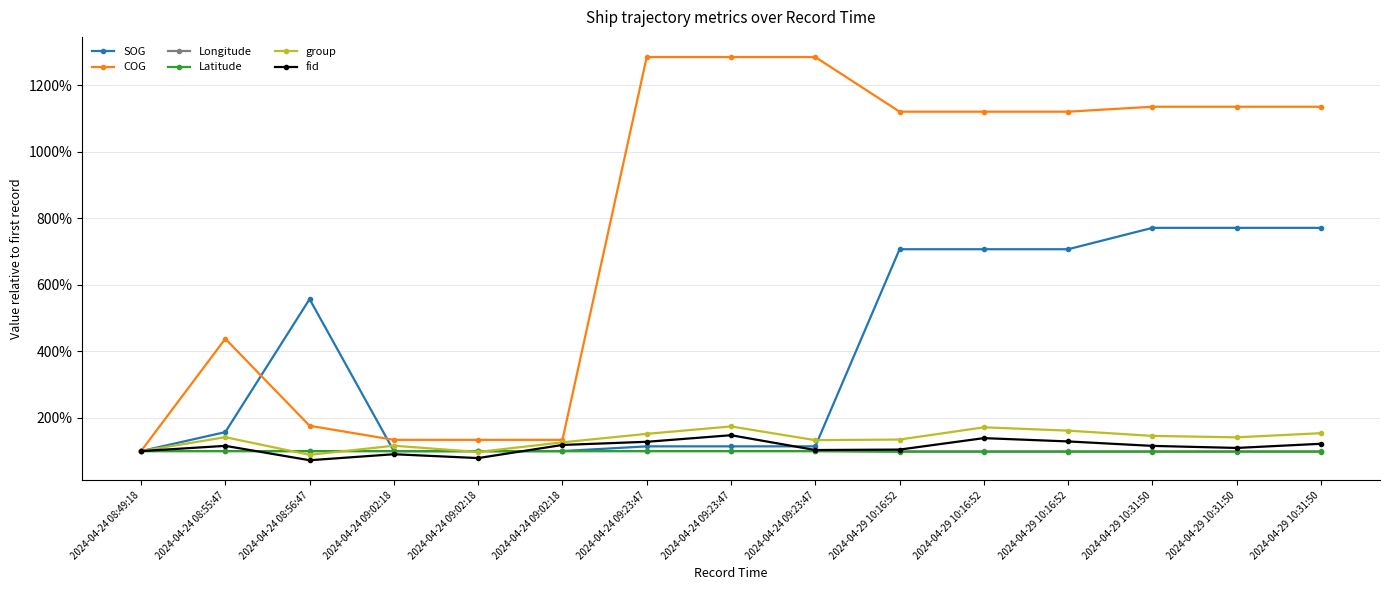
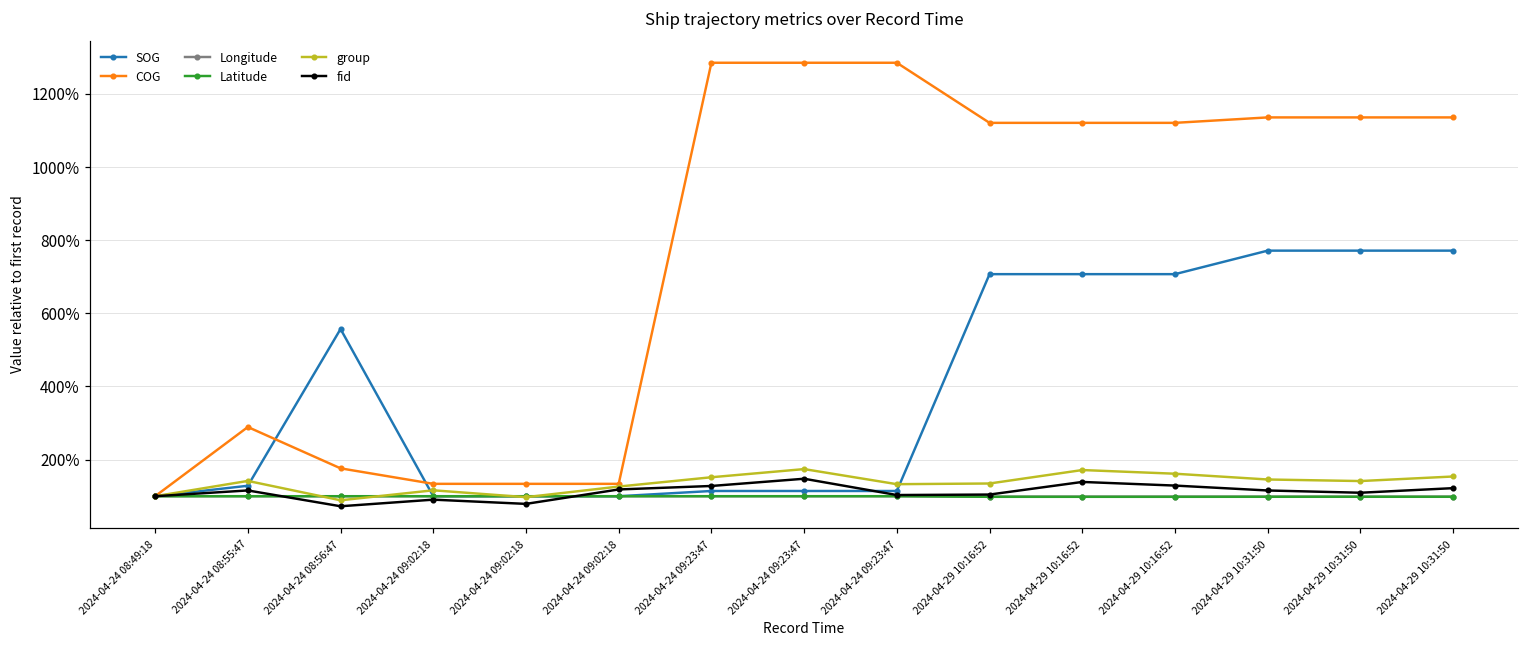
  {
    "SOG": {
-     "2024-04-24 08:55:47": "160%",
+     "2024-04-24 08:55:47": "130%",
      "2024-04-24 08:56:47": "560%"
    },
    "COG": {
-     "2024-04-24 08:55:47": "440%",
+     "2024-04-24 08:55:47": "290%",
      "2024-04-24 08:56:47": "180%"
    },
    "group": {
      "2024-04-24 08:55:47": "140%",
      "2024-04-24 08:56:47": "90%"
    },
    "fid": {
      "2024-04-24 08:55:47": "120%",
      "2024-04-24 08:56:47": "70%"
    }
  }
